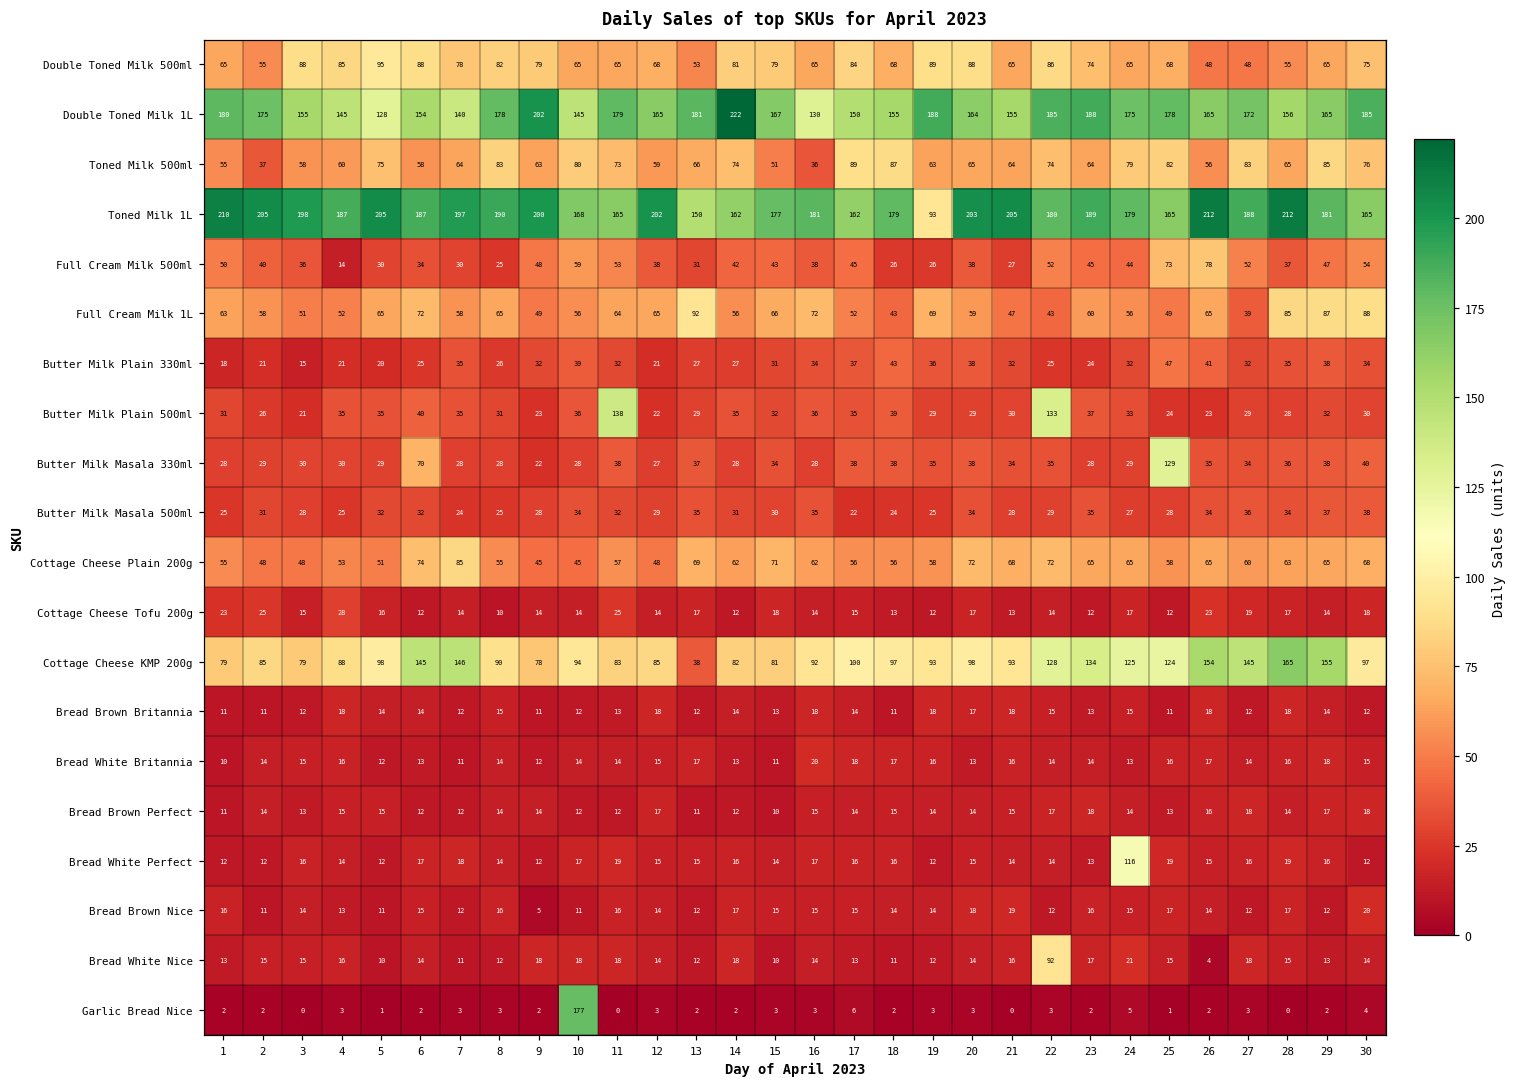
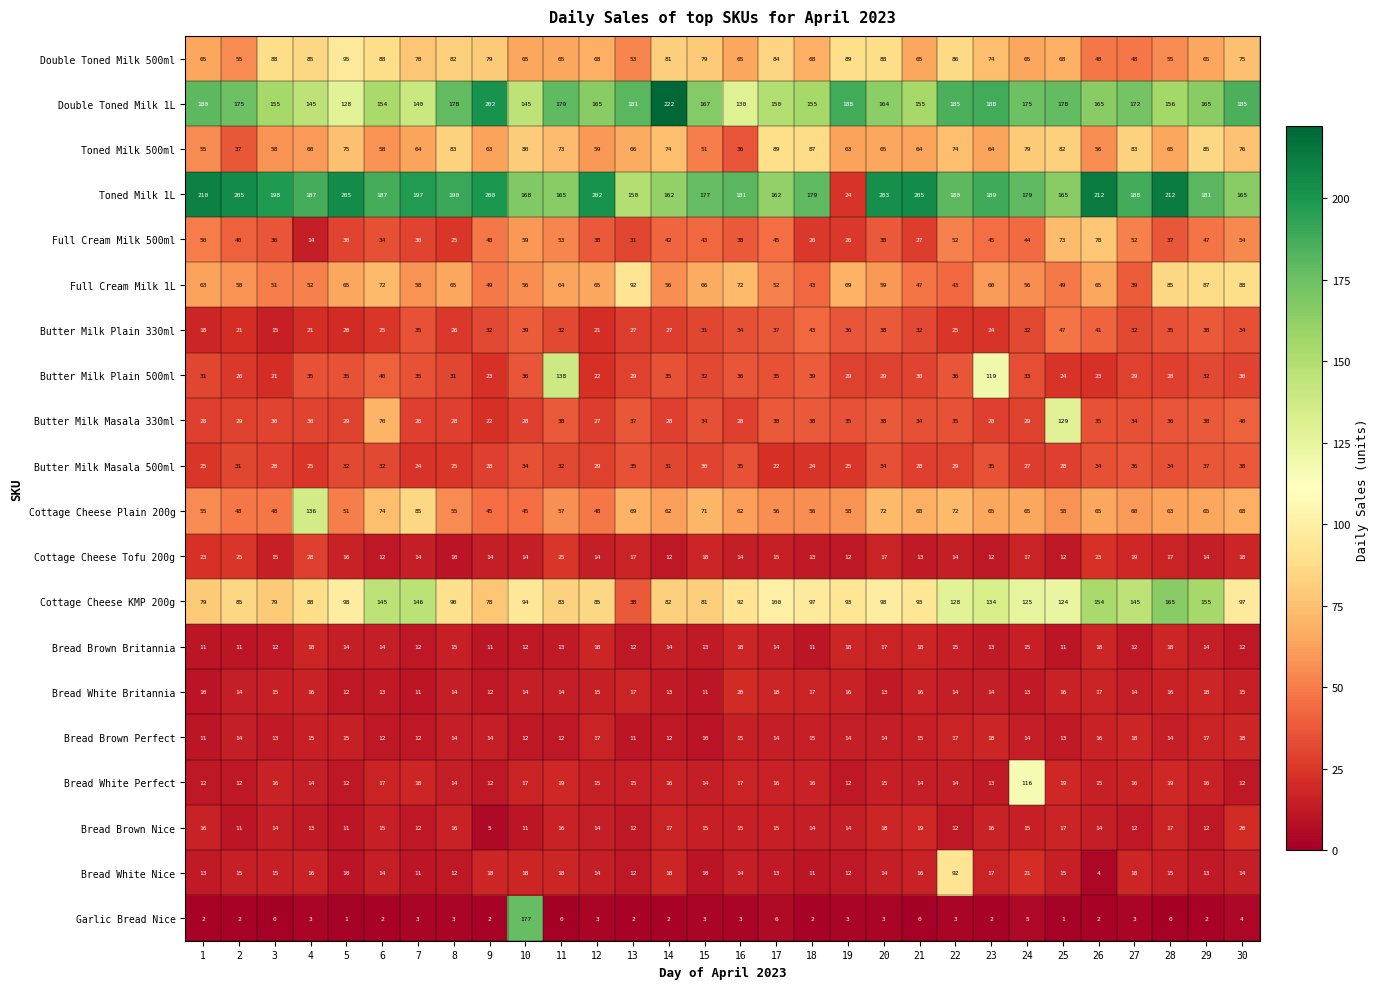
  {
    "Toned Milk 1L": {
      "1": 210,
      "2": 205,
      "3": 198,
      "4": 187,
      "5": 205,
      "6": 187,
      "7": 197,
      "8": 190,
      "9": 200,
      "10": 168,
      "11": 165,
      "12": 202,
      "13": 150,
      "14": 162,
      "15": 177,
      "16": 181,
      "17": 162,
      "18": 179,
-     "19": 93,
+     "19": 24,
      "20": 203,
      "21": 205,
      "22": 180,
      "23": 189,
      "24": 179,
      "25": 165,
      "26": 212,
      "27": 188,
      "28": 212,
      "29": 181,
      "30": 165
    },
    "Butter Milk Plain 500ml": {
      "1": 31,
      "2": 26,
      "3": 21,
      "4": 35,
      "5": 35,
      "6": 40,
      "7": 35,
      "8": 31,
      "9": 23,
      "10": 36,
      "11": 138,
      "12": 22,
      "13": 29,
      "14": 35,
      "15": 32,
      "16": 36,
      "17": 35,
      "18": 39,
      "19": 29,
      "20": 29,
      "21": 30,
-     "22": 133,
-     "23": 37,
+     "22": 36,
+     "23": 119,
      "24": 33,
      "25": 24,
      "26": 23,
      "27": 29,
      "28": 28,
      "29": 32,
      "30": 30
    },
    "Cottage Cheese Plain 200g": {
      "1": 55,
      "2": 48,
      "3": 48,
-     "4": 53,
+     "4": 136,
      "5": 51,
      "6": 74,
      "7": 85,
      "8": 55,
      "9": 45,
      "10": 45,
      "11": 57,
      "12": 48,
      "13": 69,
      "14": 62,
      "15": 71,
      "16": 62,
      "17": 56,
      "18": 56,
      "19": 58,
      "20": 72,
      "21": 68,
      "22": 72,
      "23": 65,
      "24": 65,
      "25": 58,
      "26": 65,
      "27": 60,
      "28": 63,
      "29": 65,
      "30": 68
    }
  }
